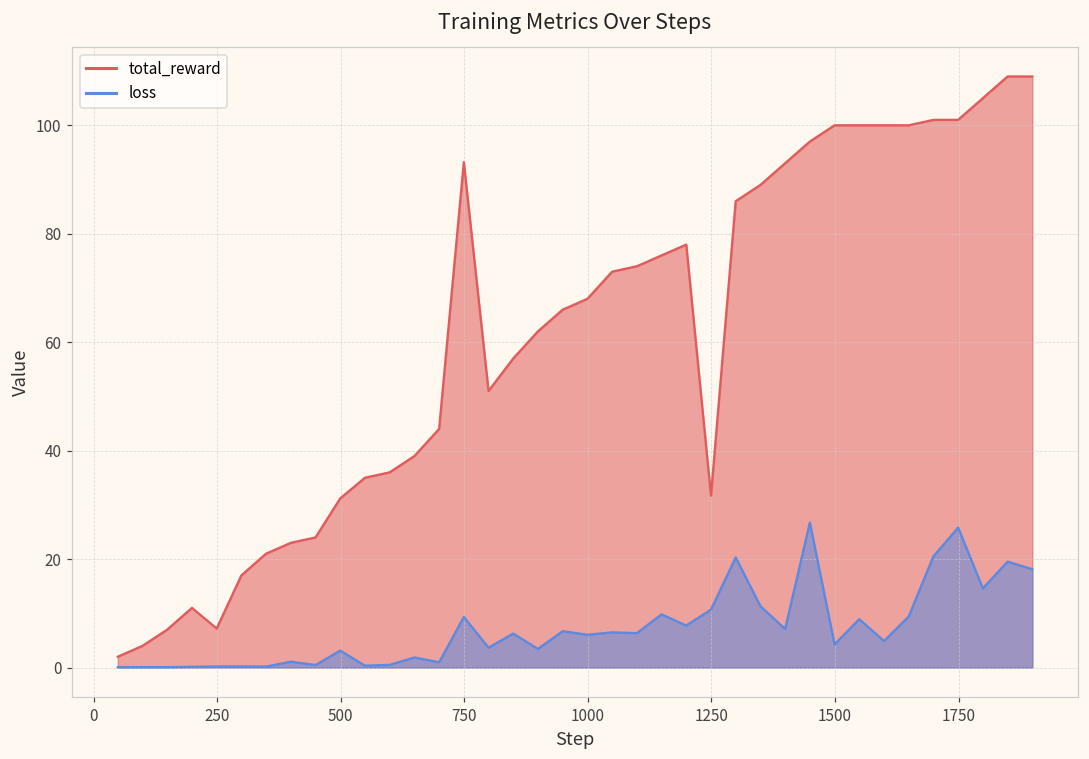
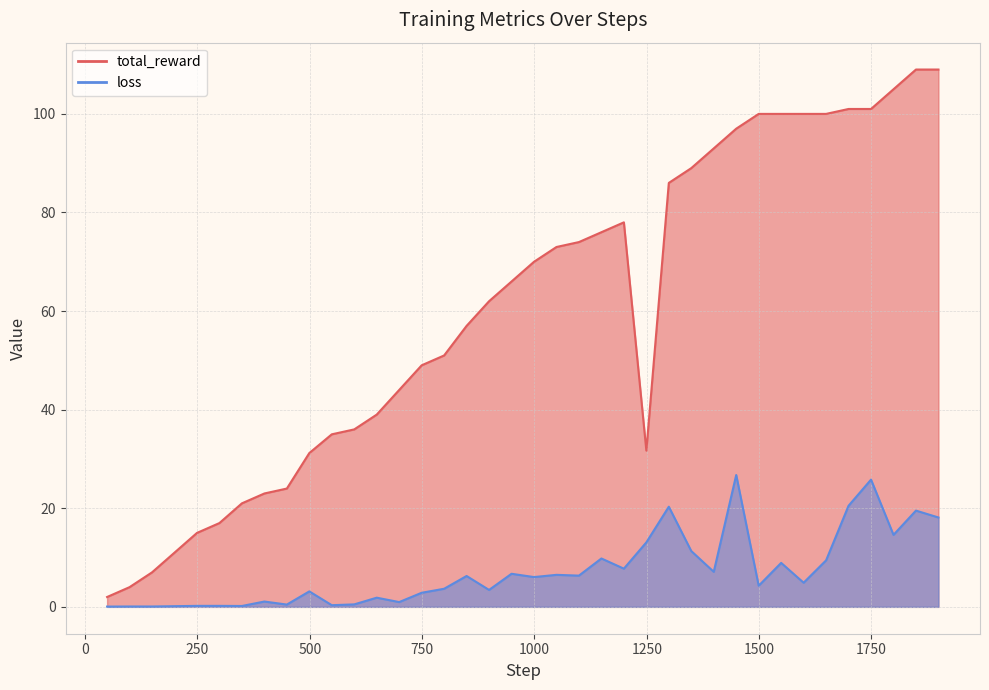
  {
    "total_reward": {
-     "250": 7,
+     "250": 15,
      "500": 31,
-     "750": 93,
-     "1000": 68,
+     "750": 49,
+     "1000": 70,
      "1250": 32,
      "1500": 100,
      "1750": 101
    },
    "loss": {
      "250": 0,
      "500": 3,
-     "750": 9,
+     "750": 3,
      "1000": 6,
-     "1250": 11,
+     "1250": 13,
      "1500": 4,
      "1750": 26
    }
  }
